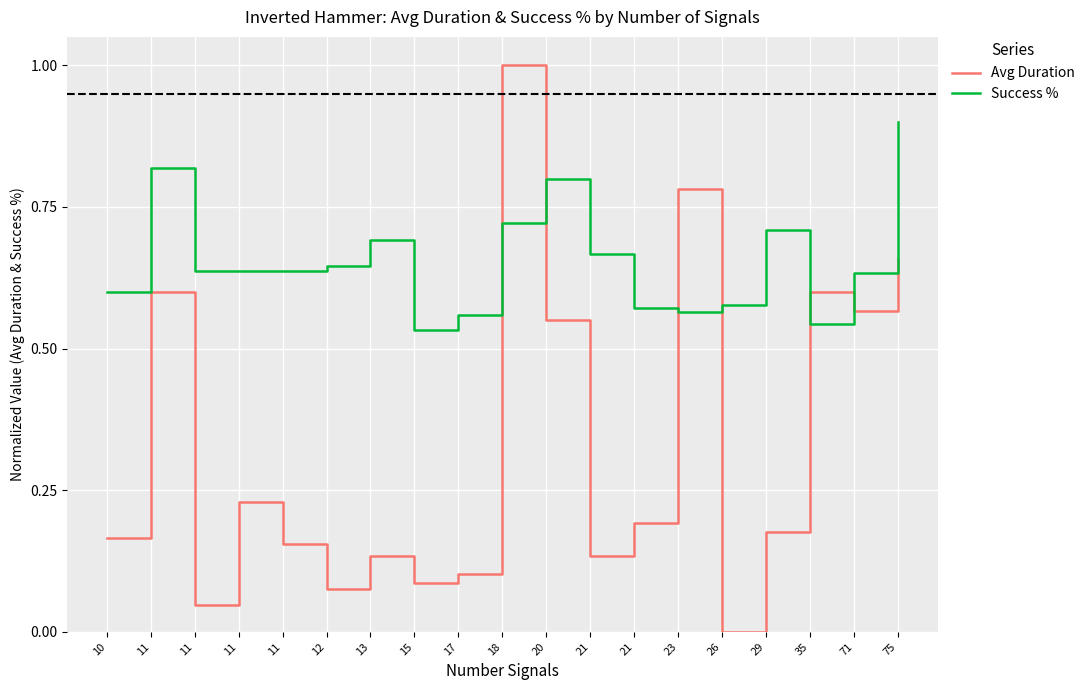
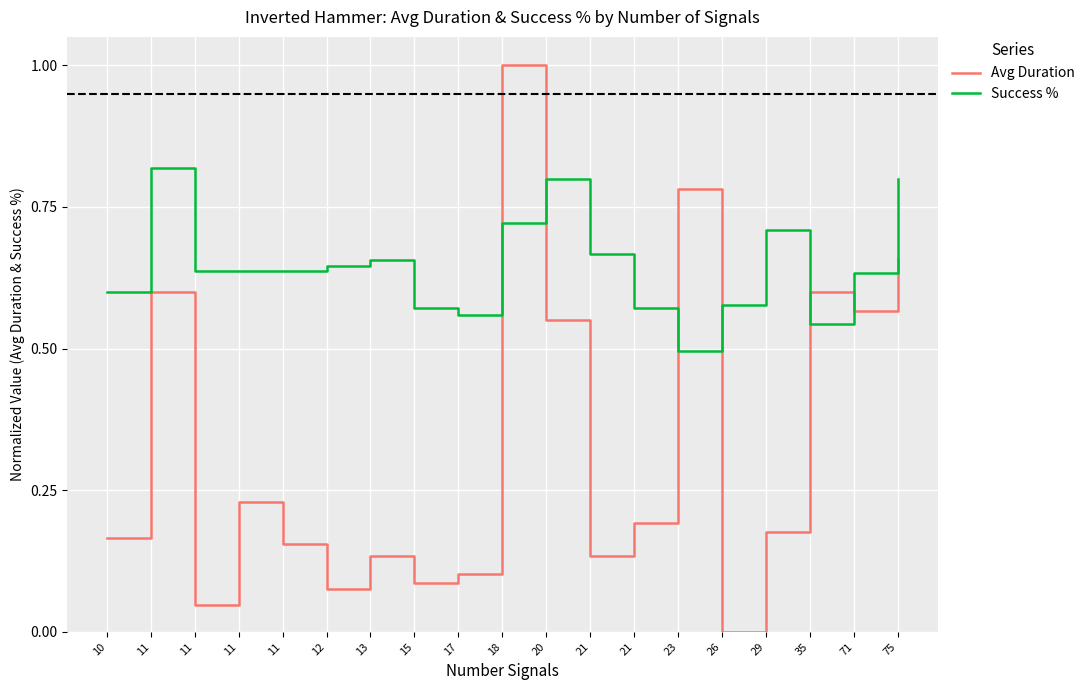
  {
    "Avg Duration": {
      "10": 0.17,
      "12": 0.07,
      "13": 0.13,
      "15": 0.09,
      "17": 0.10,
      "18": 1.00,
      "20": 0.55,
      "23": 0.78,
      "26": 0.00,
      "29": 0.18,
      "35": 0.60,
      "71": 0.57,
      "75": 0.66
    },
    "Success %": {
      "10": 0.60,
      "12": 0.65,
-     "13": 0.69,
-     "15": 0.53,
+     "13": 0.66,
+     "15": 0.57,
      "17": 0.56,
      "18": 0.72,
      "20": 0.80,
-     "23": 0.57,
+     "23": 0.50,
      "26": 0.58,
      "29": 0.71,
      "35": 0.54,
      "71": 0.63,
-     "75": 0.9
+     "75": 0.8
    }
  }
